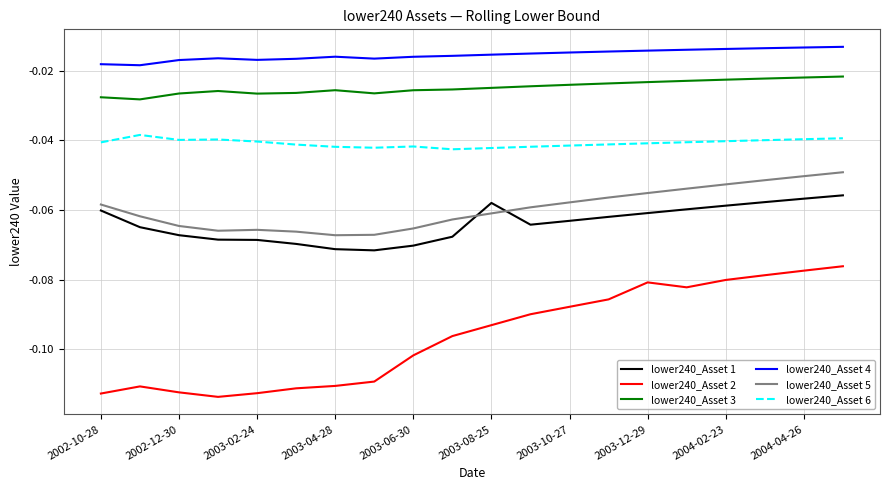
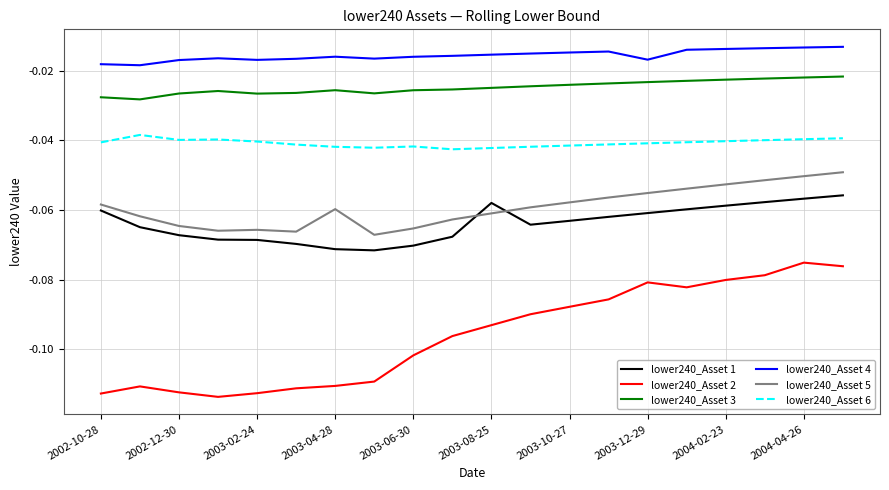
  {
    "lower240_Asset 1": {
      "2002-10-28": -0.060,
      "2002-12-30": -0.067,
      "2003-02-24": -0.069,
      "2003-04-28": -0.071,
      "2003-06-30": -0.070,
      "2003-08-25": -0.058,
      "2003-10-27": -0.063,
      "2003-12-29": -0.061,
      "2004-02-23": -0.059,
      "2004-04-26": -0.057
    },
    "lower240_Asset 2": {
      "2002-10-28": -0.113,
      "2002-12-30": -0.112,
      "2003-02-24": -0.113,
      "2003-04-28": -0.111,
      "2003-06-30": -0.102,
      "2003-08-25": -0.093,
      "2003-10-27": -0.088,
      "2003-12-29": -0.081,
      "2004-02-23": -0.080,
-     "2004-04-26": -0.077
+     "2004-04-26": -0.075
    },
    "lower240_Asset 3": {
      "2002-10-28": -0.028,
      "2002-12-30": -0.027,
      "2003-02-24": -0.027,
      "2003-04-28": -0.026,
      "2003-06-30": -0.026,
      "2003-08-25": -0.025,
      "2003-10-27": -0.024,
      "2003-12-29": -0.023,
      "2004-02-23": -0.023,
      "2004-04-26": -0.022
    },
    "lower240_Asset 4": {
      "2002-10-28": -0.018,
      "2002-12-30": -0.017,
      "2003-02-24": -0.017,
      "2003-04-28": -0.016,
      "2003-06-30": -0.016,
      "2003-08-25": -0.015,
      "2003-10-27": -0.015,
-     "2003-12-29": -0.014,
+     "2003-12-29": -0.017,
      "2004-02-23": -0.014,
      "2004-04-26": -0.013
    },
    "lower240_Asset 5": {
      "2002-10-28": -0.058,
      "2002-12-30": -0.065,
      "2003-02-24": -0.066,
-     "2003-04-28": -0.067,
+     "2003-04-28": -0.060,
      "2003-06-30": -0.065,
      "2003-08-25": -0.061,
      "2003-10-27": -0.058,
      "2003-12-29": -0.055,
      "2004-02-23": -0.053,
      "2004-04-26": -0.050
    },
    "lower240_Asset 6": {
      "2002-10-28": -0.041,
      "2002-12-30": -0.040,
      "2003-02-24": -0.040,
      "2003-04-28": -0.042,
      "2003-06-30": -0.042,
      "2003-08-25": -0.042,
      "2003-10-27": -0.041,
      "2003-12-29": -0.041,
      "2004-02-23": -0.040,
      "2004-04-26": -0.040
    }
  }
